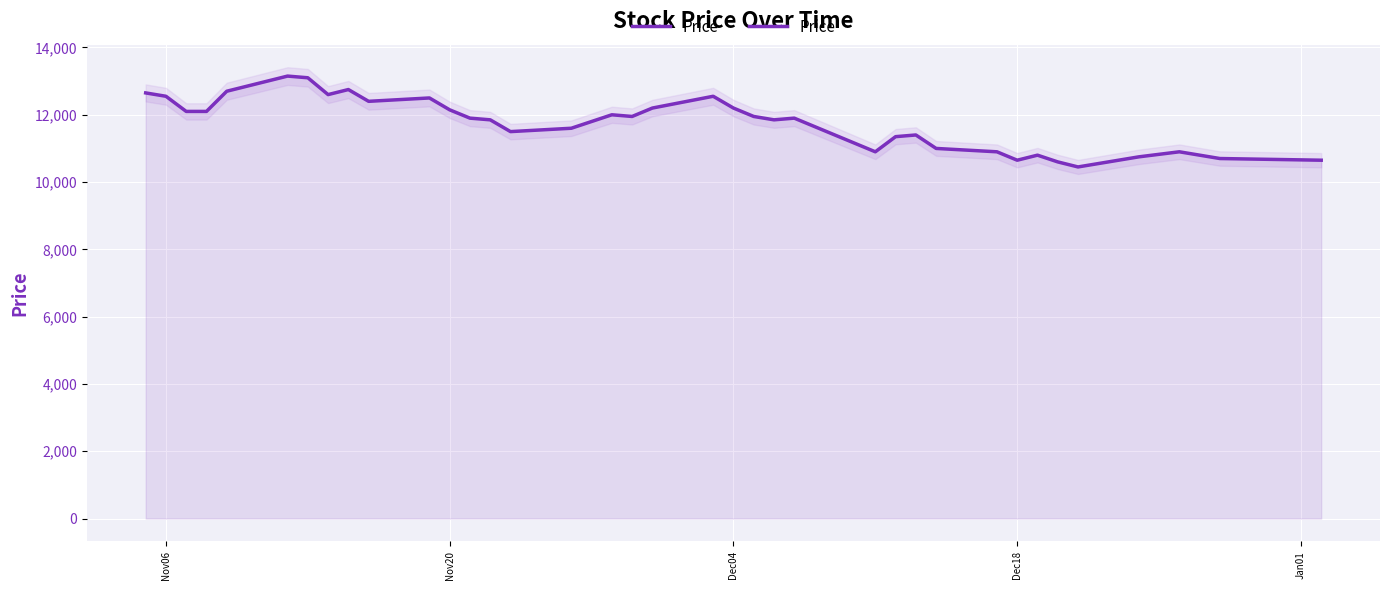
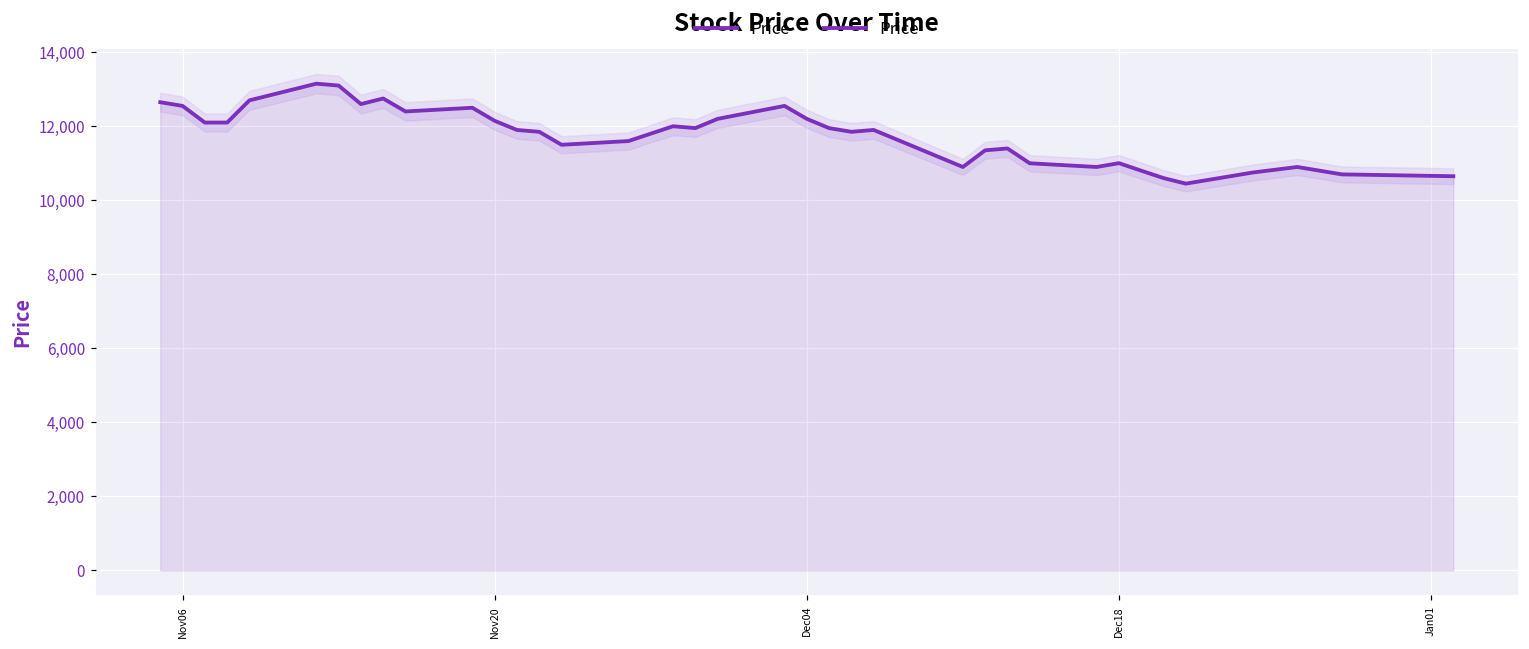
  {
    "Price": {
      "Nov06": "12,600",
      "Nov20": "12,100",
      "Dec04": "12,200",
-     "Dec18": "10,700"
+     "Dec18": "11,000"
    }
  }
